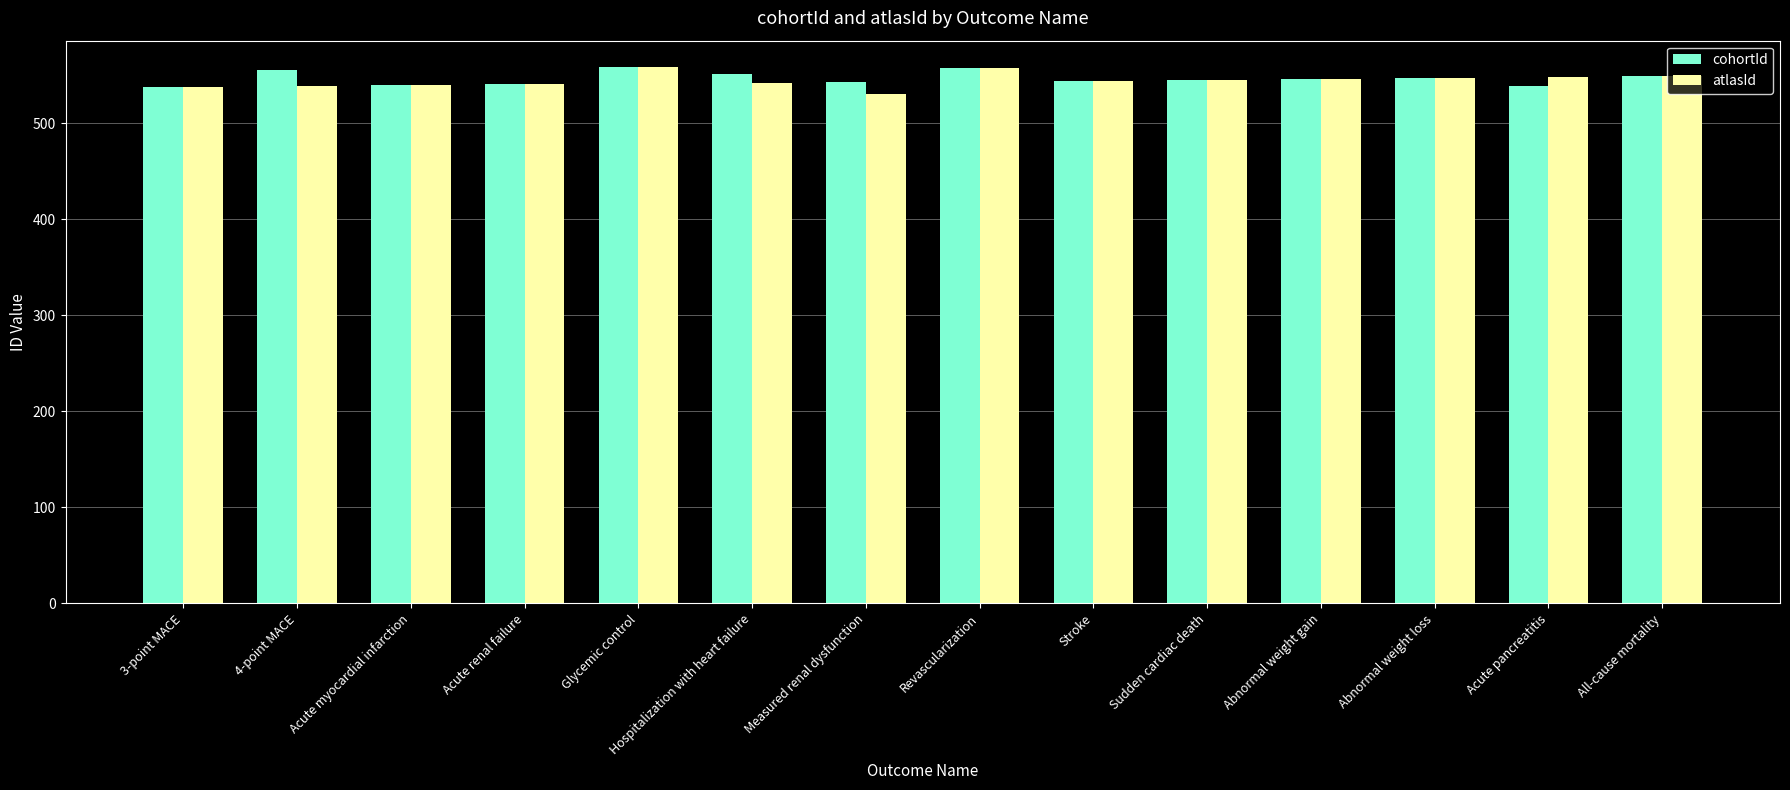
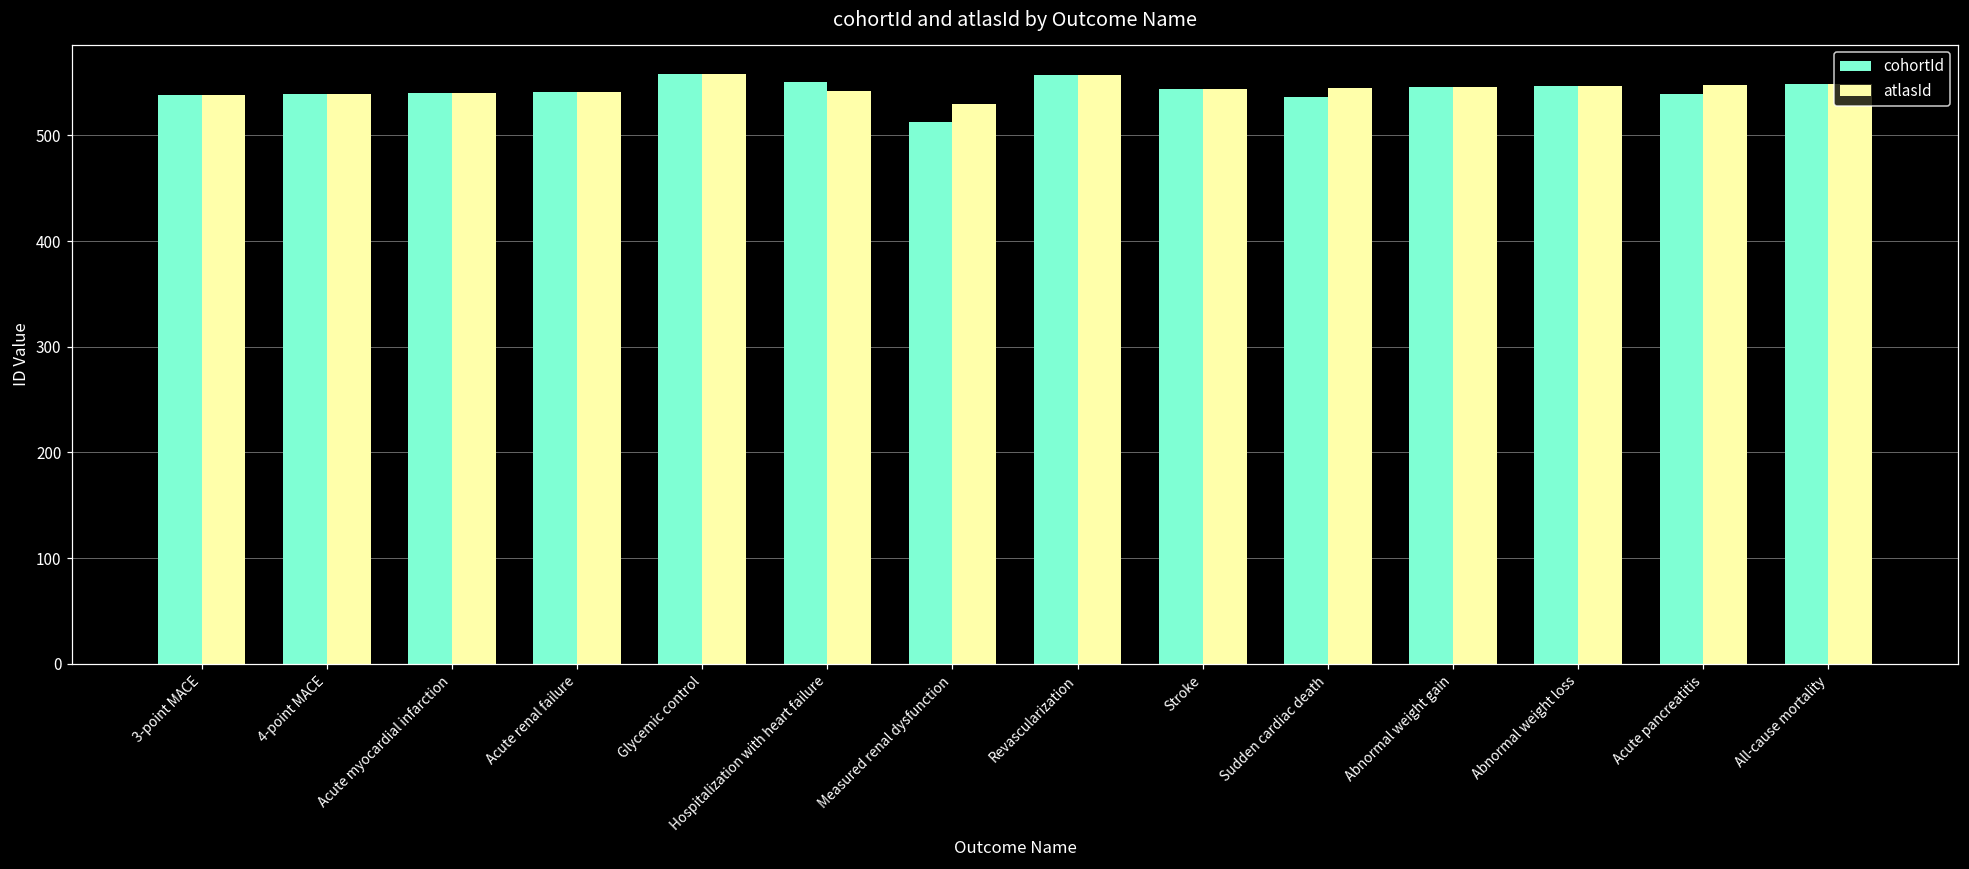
  {
    "cohortId": {
      "3-point MACE": 540,
-     "4-point MACE": 560,
+     "4-point MACE": 540,
      "Acute myocardial infarction": 540,
      "Acute renal failure": 540,
      "Glycemic control": 560,
      "Hospitalization with heart failure": 550,
-     "Measured renal dysfunction": 540,
+     "Measured renal dysfunction": 510,
      "Revascularization": 560,
      "Stroke": 540,
-     "Sudden cardiac death": 550,
+     "Sudden cardiac death": 540,
      "Abnormal weight gain": 550,
      "Abnormal weight loss": 550,
      "Acute pancreatitis": 540,
      "All-cause mortality": 550
    },
    "atlasId": {
      "3-point MACE": 540,
      "4-point MACE": 540,
      "Acute myocardial infarction": 540,
      "Acute renal failure": 540,
      "Glycemic control": 560,
      "Hospitalization with heart failure": 540,
      "Measured renal dysfunction": 530,
      "Revascularization": 560,
      "Stroke": 540,
      "Sudden cardiac death": 550,
      "Abnormal weight gain": 550,
      "Abnormal weight loss": 550,
      "Acute pancreatitis": 550
    }
  }
